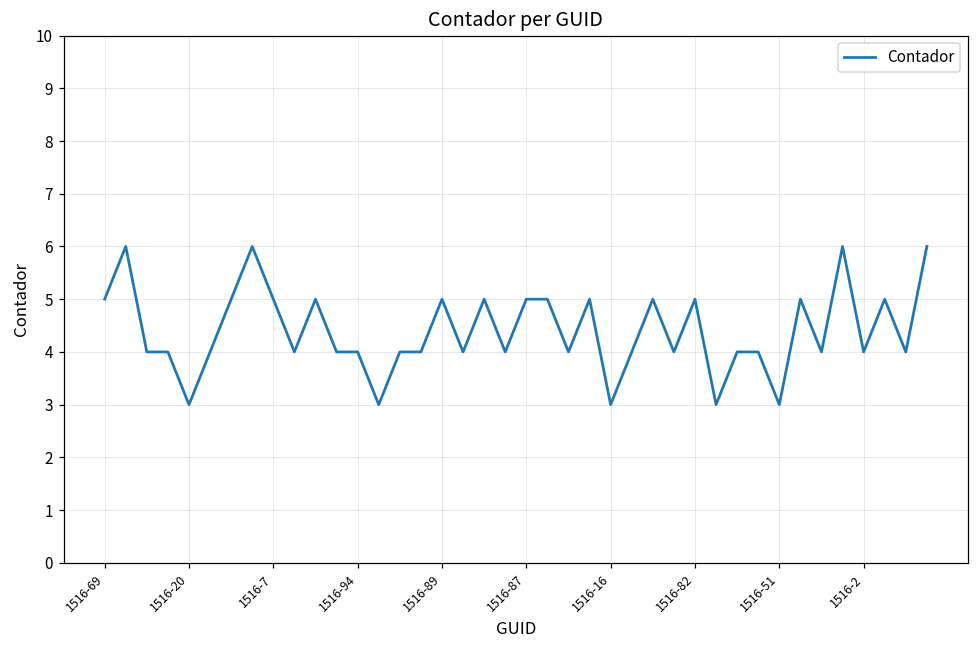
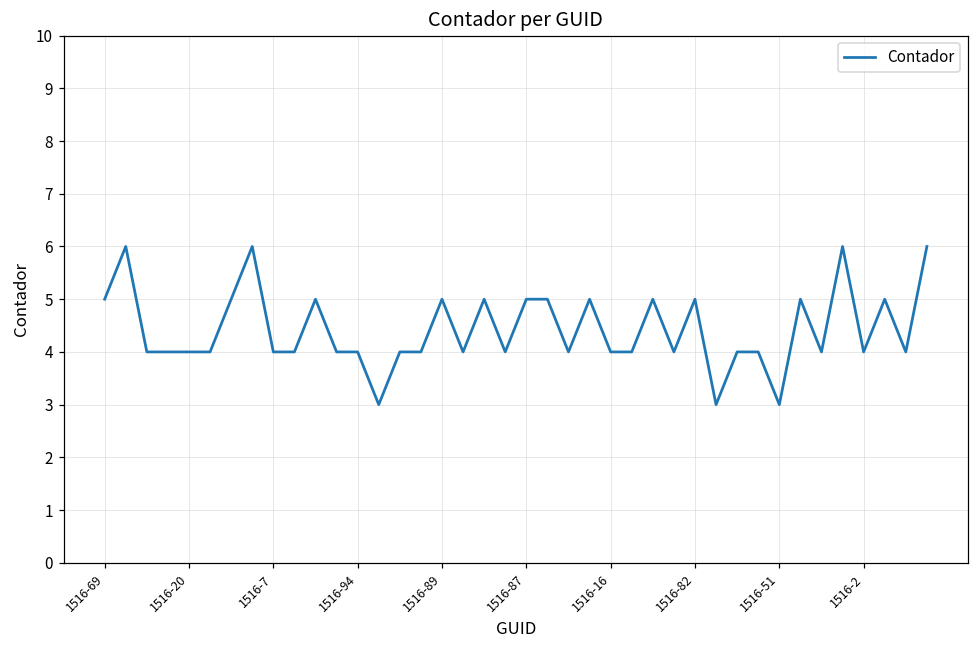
  {
    "1516-69": 5,
-   "1516-20": 3,
-   "1516-7": 5,
+   "1516-20": 4,
+   "1516-7": 4,
    "1516-94": 4,
    "1516-89": 5,
    "1516-87": 5,
-   "1516-16": 3,
+   "1516-16": 4,
    "1516-82": 5,
    "1516-51": 3,
    "1516-2": 4
  }
